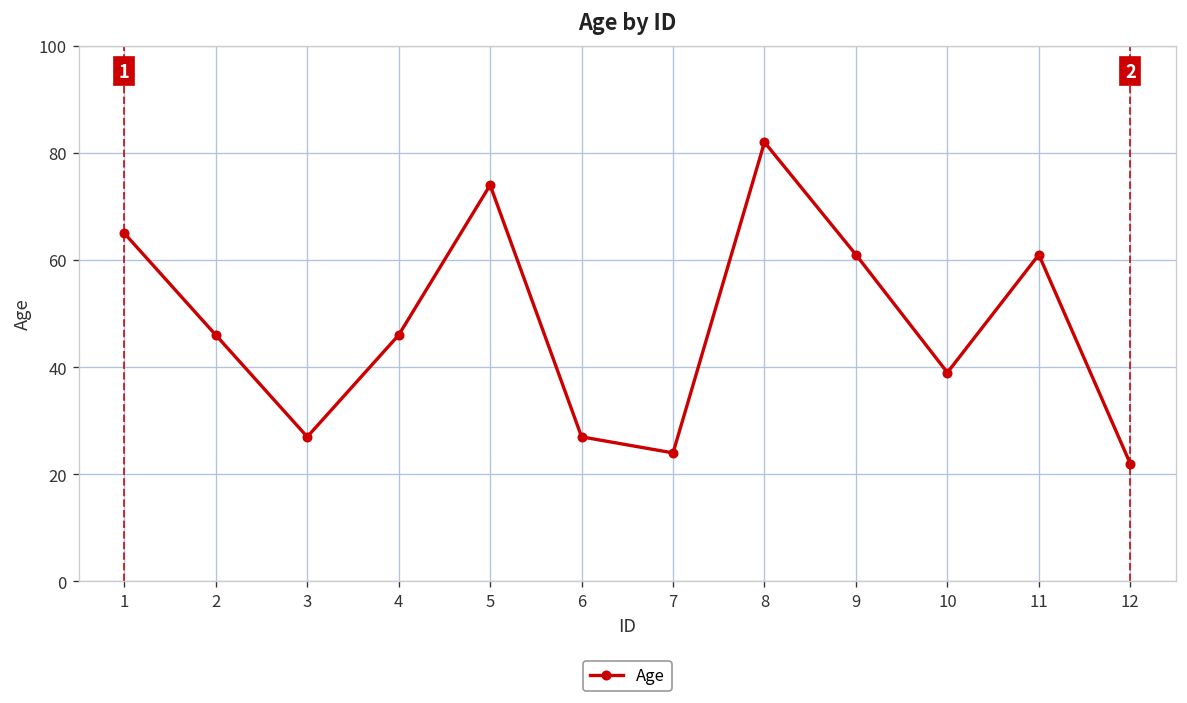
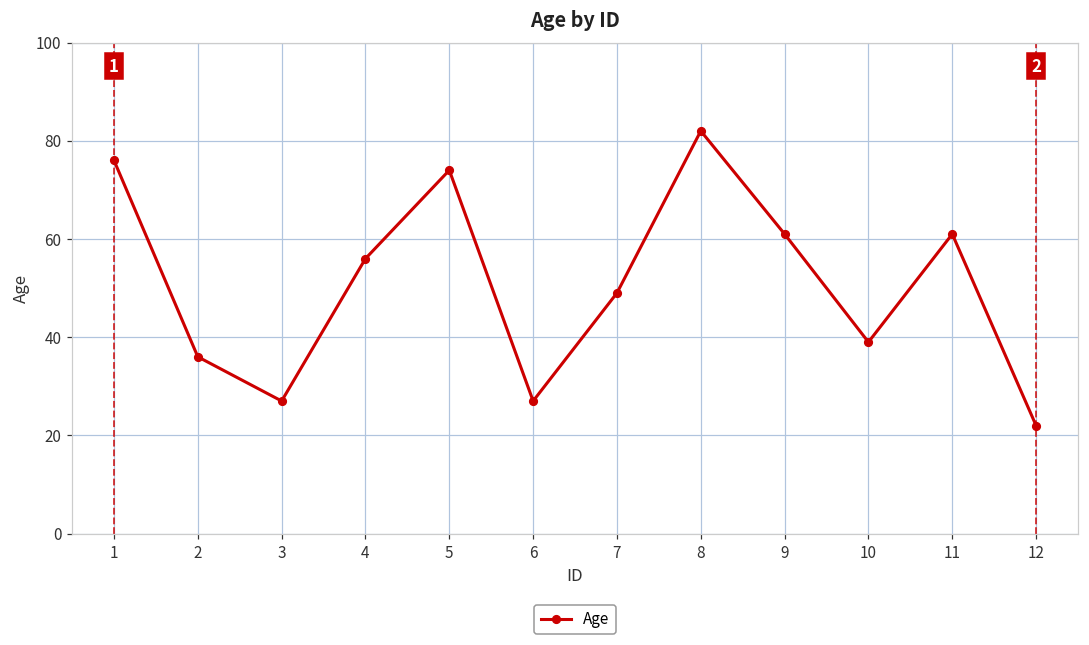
  {
-   "1": 65,
-   "2": 46,
+   "1": 76,
+   "2": 36,
    "3": 27,
-   "4": 46,
+   "4": 56,
    "5": 74,
    "6": 27,
-   "7": 24,
+   "7": 49,
    "8": 82,
    "9": 61,
    "10": 39,
    "11": 61,
    "12": 22
  }
